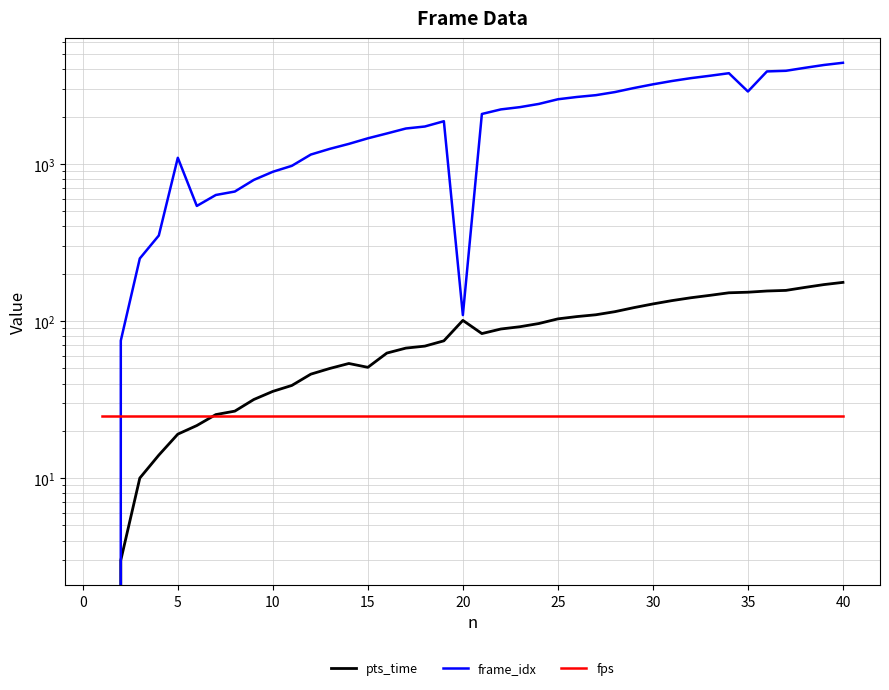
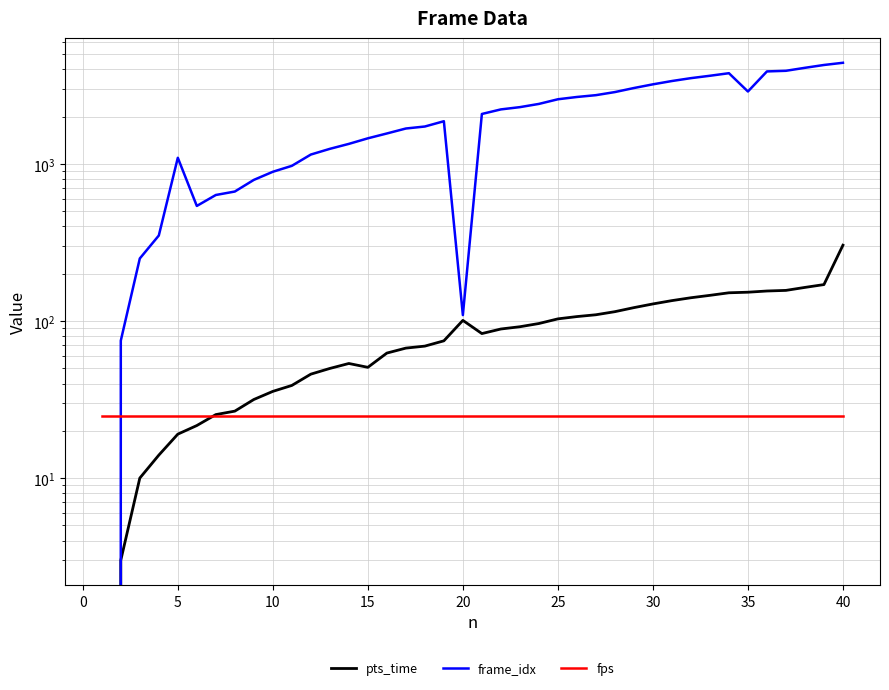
  {
    "pts_time": {
      "5": 19,
      "10": 36,
      "15": 51,
      "20": 100,
      "25": 100,
      "30": 130,
      "35": 150,
-     "40": 180
+     "40": 300
    },
    "frame_idx": {
      "5": 1100,
      "10": 900,
      "15": 1500,
      "20": 110,
      "25": 2600,
      "30": 3200,
      "35": 2900,
      "40": 4400
    },
    "fps": {
      "5": 25,
      "10": 25,
      "15": 25,
      "20": 25,
      "25": 25,
      "30": 25,
      "35": 25,
      "40": 25
    }
  }
